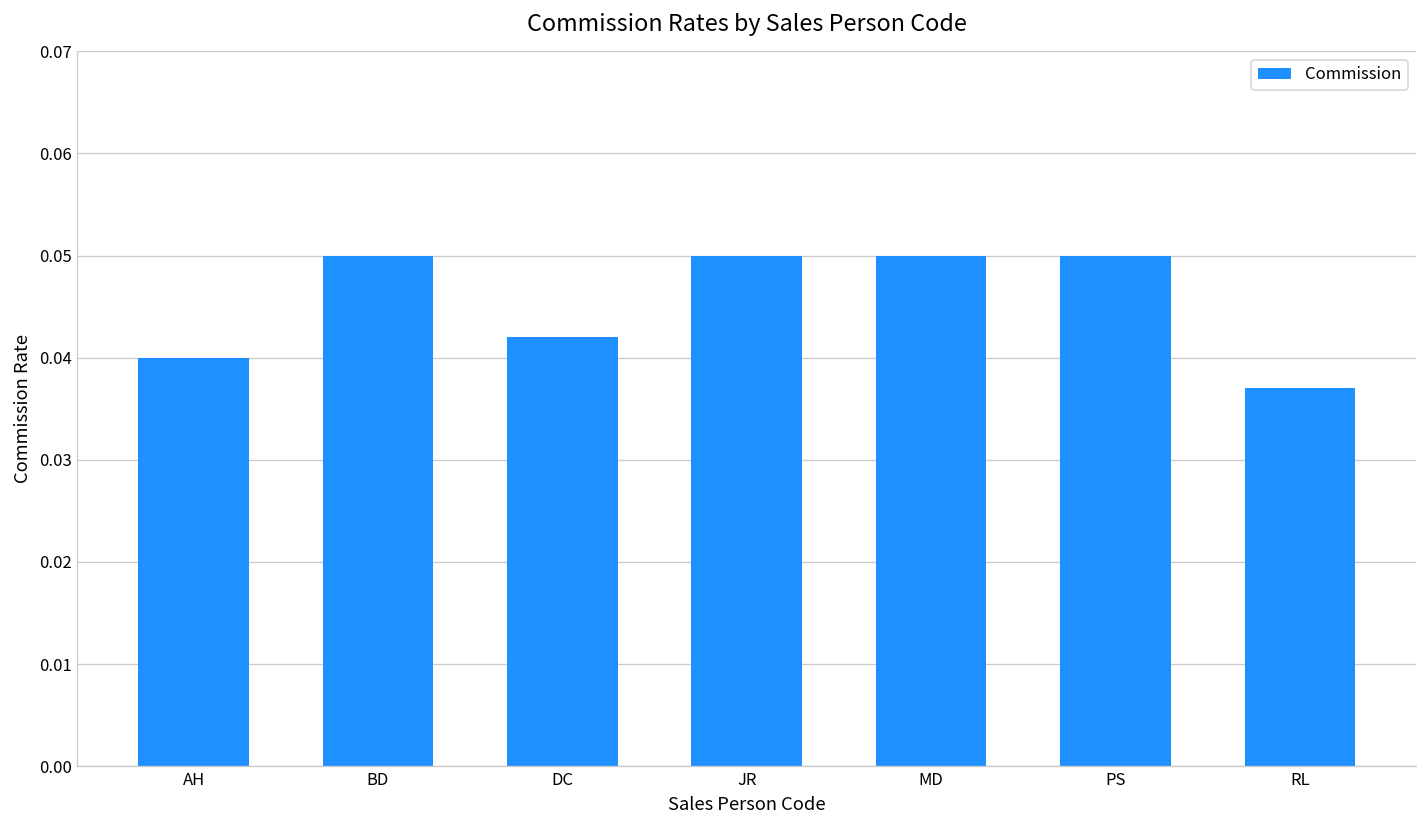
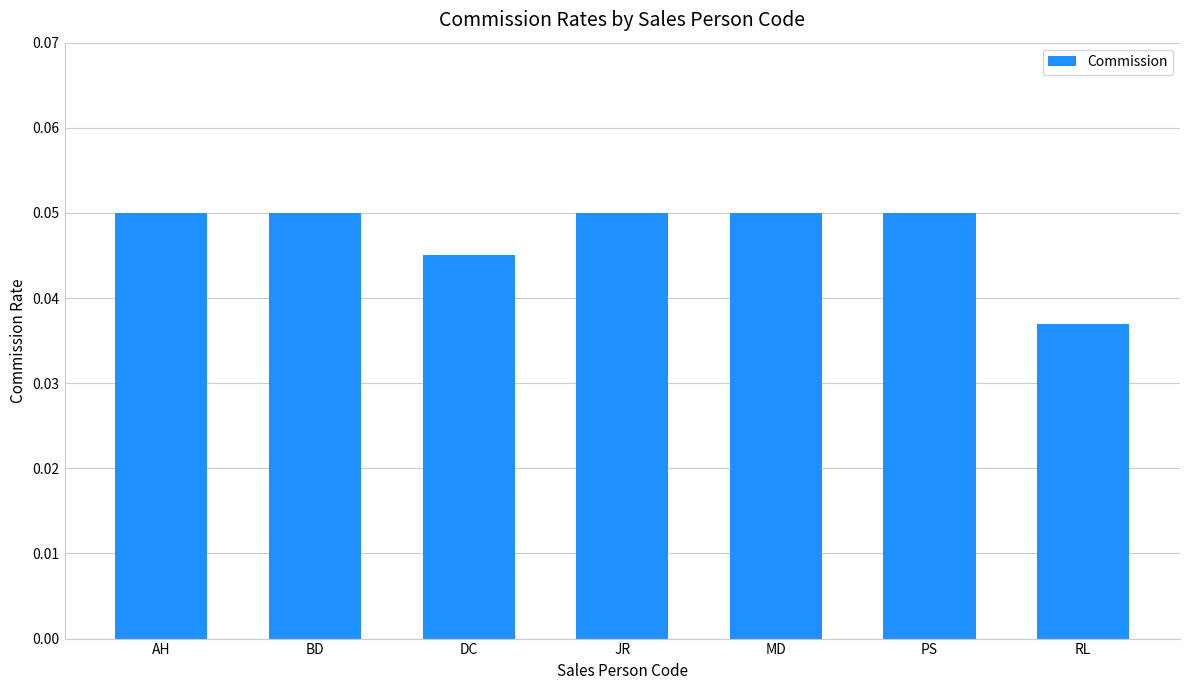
  {
-   "AH": 0.04,
+   "AH": 0.05,
    "BD": 0.050,
-   "DC": 0.042,
+   "DC": 0.045,
    "JR": 0.050,
    "MD": 0.050,
    "PS": 0.050,
    "RL": 0.037
  }
